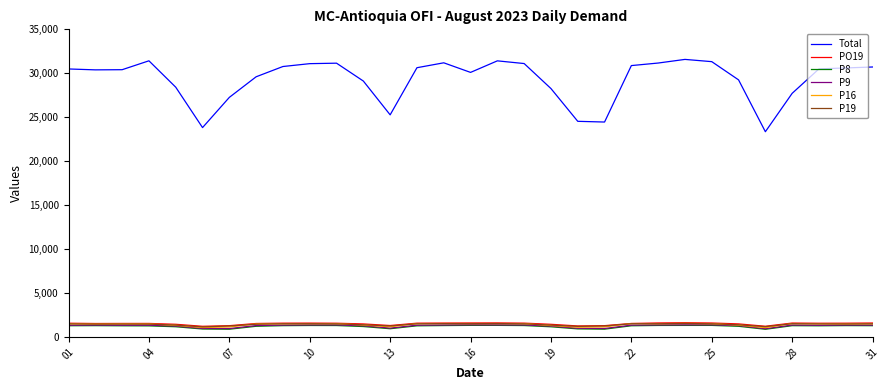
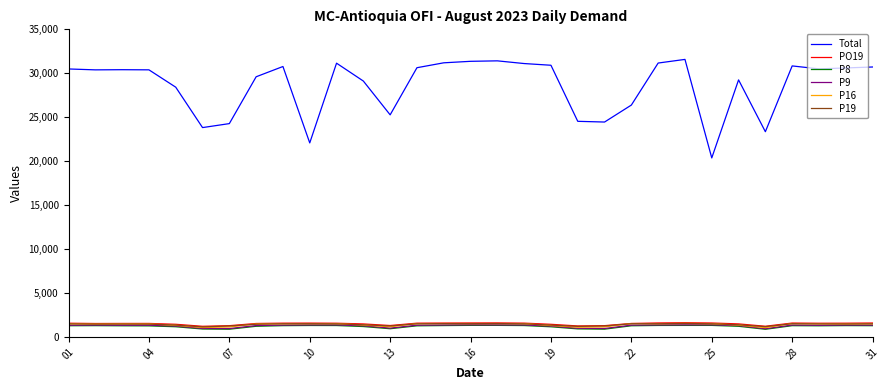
  {
    "Total": {
      "01": "30,000",
-     "04": "31,000",
-     "07": "27,000",
-     "10": "31,000",
+     "04": "30,000",
+     "07": "24,000",
+     "10": "22,000",
      "13": "25,000",
-     "16": "30,000",
-     "19": "28,000",
-     "22": "31,000",
-     "25": "31,000",
-     "28": "28,000",
+     "16": "31,000",
+     "19": "31,000",
+     "22": "26,000",
+     "25": "20,000",
+     "28": "31,000",
      "31": "31,000"
    }
  }
